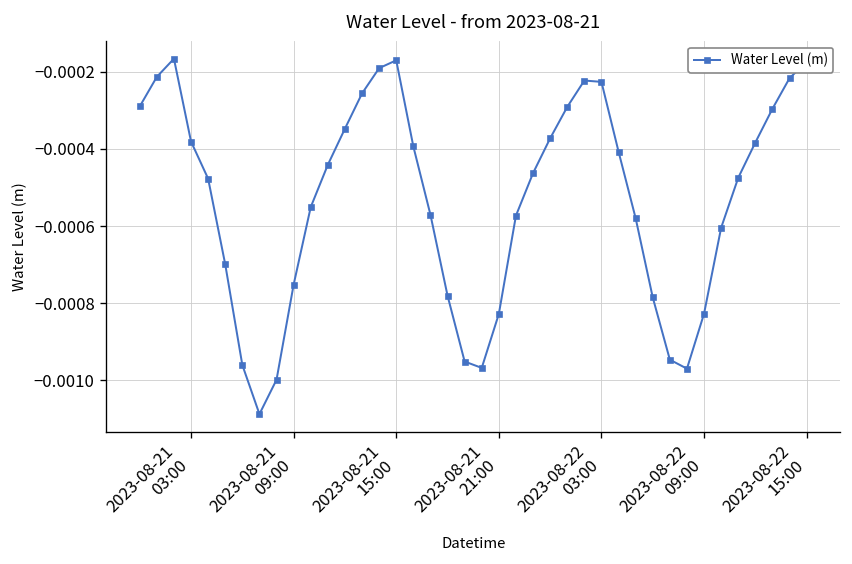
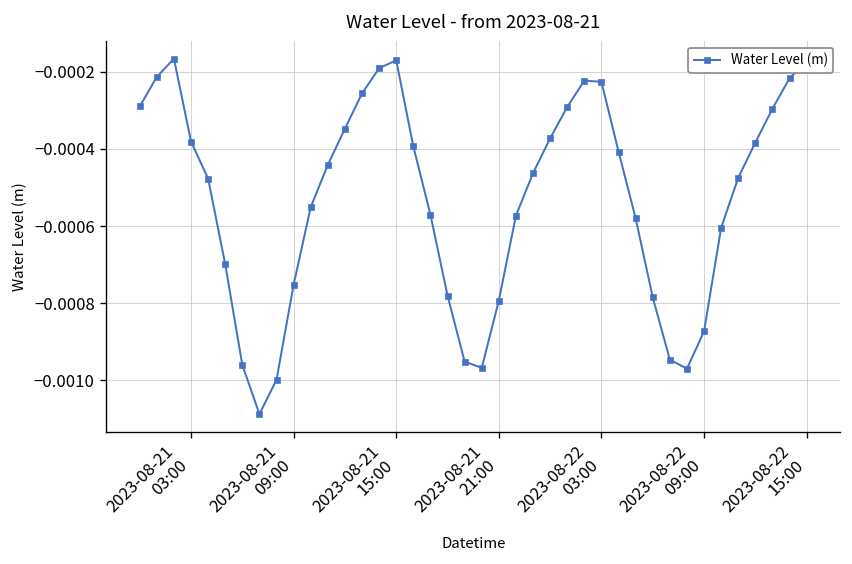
  {
    "2023-08-21 03:00": -0.00038,
    "2023-08-21 09:00": -0.00075,
    "2023-08-21 15:00": -0.00017,
-   "2023-08-21 21:00": -0.00083,
+   "2023-08-21 21:00": -0.00079,
    "2023-08-22 03:00": -0.00023,
-   "2023-08-22 09:00": -0.00083
+   "2023-08-22 09:00": -0.00087
  }
